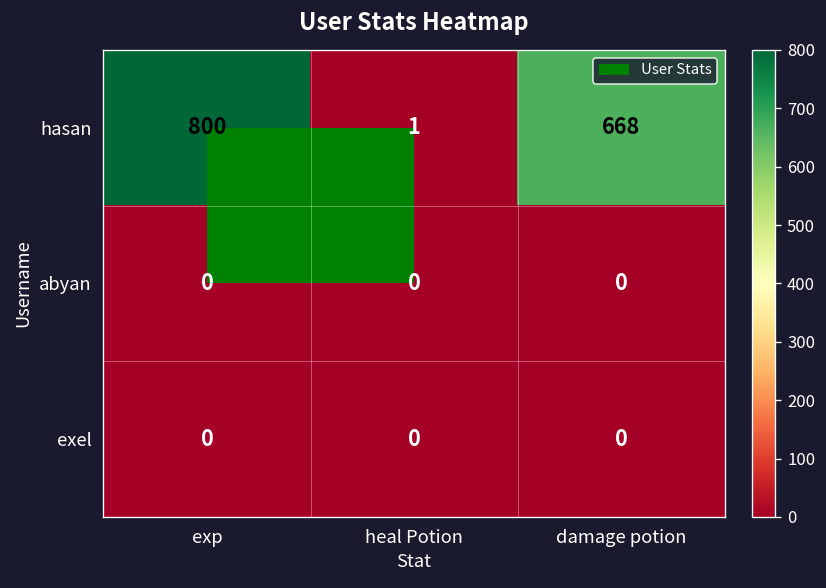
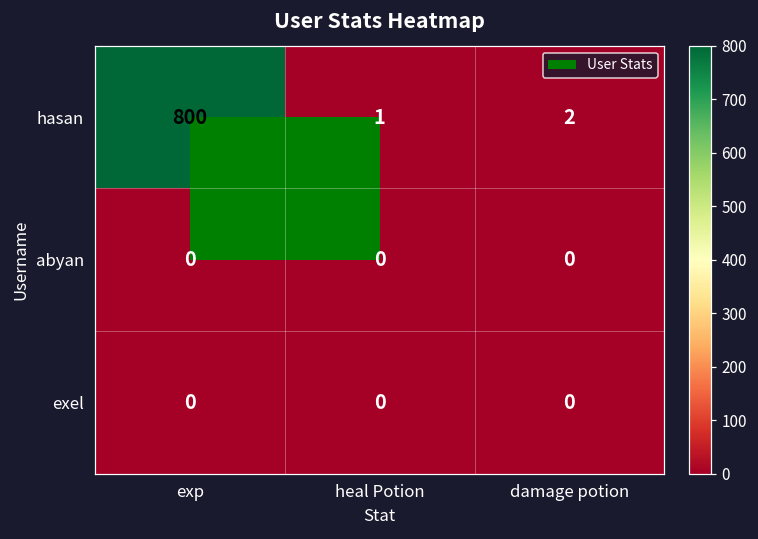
  {
    "hasan": {
-     "damage potion": 668
+     "damage potion": 2
    },
    "abyan": {
      "damage potion": 0
    },
    "exel": {
      "exp": 0,
      "heal Potion": 0,
      "damage potion": 0
    }
  }
